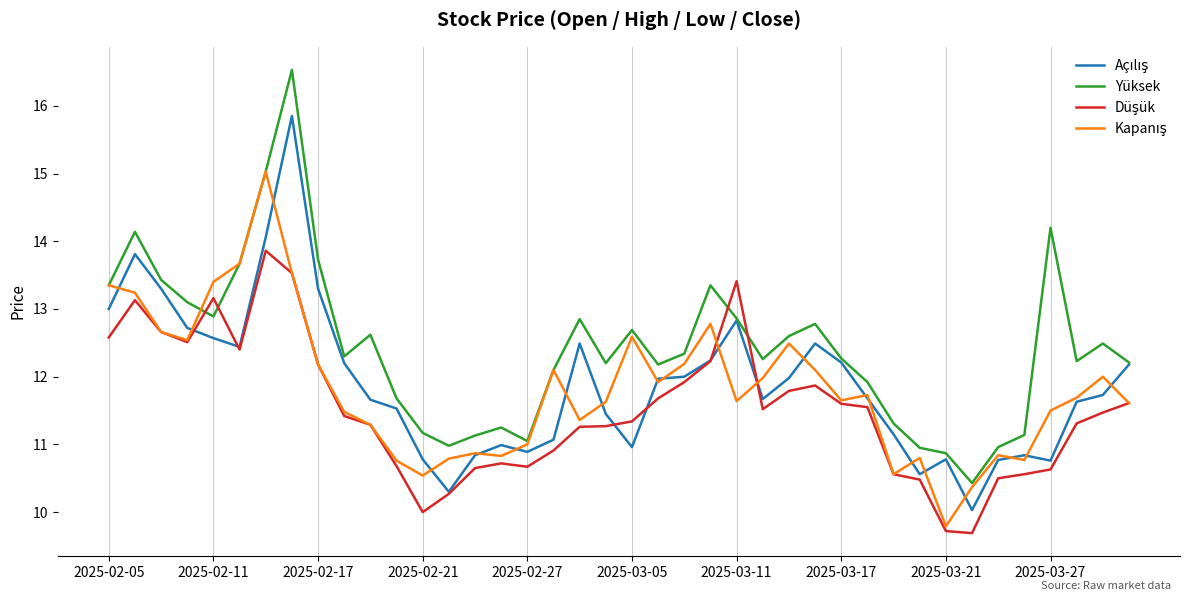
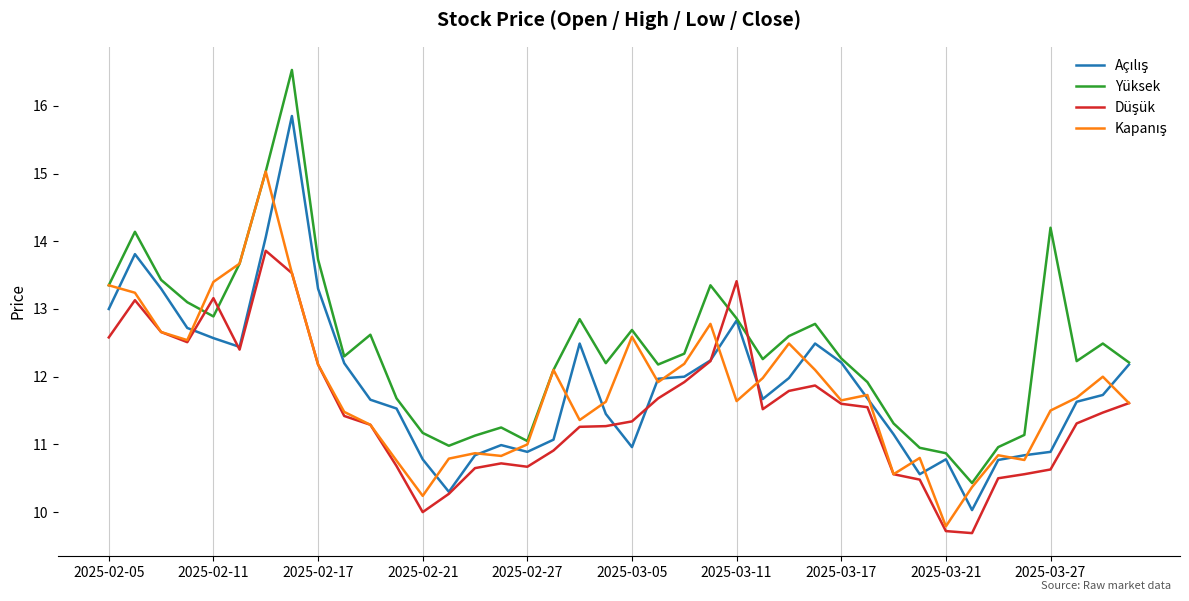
  {
    "Açılış": {
      "2025-02-05": 13.0,
      "2025-02-11": 12.6,
      "2025-02-17": 13.3,
      "2025-02-21": 10.8,
      "2025-02-27": 10.9,
      "2025-03-05": 11.0,
      "2025-03-17": 12.2,
      "2025-03-21": 10.8,
-     "2025-03-27": 10.8
+     "2025-03-27": 10.9
    },
    "Yüksek": {
      "2025-02-11": 12.9,
      "2025-02-17": 13.7,
      "2025-02-21": 11.2,
      "2025-02-27": 11.1,
      "2025-03-05": 12.7,
      "2025-03-17": 12.3,
      "2025-03-21": 10.9,
      "2025-03-27": 14.2
    },
    "Düşük": {
      "2025-02-05": 12.6,
      "2025-02-11": 13.2,
      "2025-02-21": 10.0,
      "2025-02-27": 10.7,
      "2025-03-05": 11.3,
      "2025-03-11": 13.4,
      "2025-03-17": 11.6,
      "2025-03-21": 9.7,
      "2025-03-27": 10.6
    },
    "Kapanış": {
      "2025-02-11": 13.4,
-     "2025-02-21": 10.5,
+     "2025-02-21": 10.2,
      "2025-02-27": 11.0,
      "2025-03-05": 12.6,
      "2025-03-11": 11.6,
      "2025-03-17": 11.7,
      "2025-03-21": 9.8,
      "2025-03-27": 11.5
    }
  }
